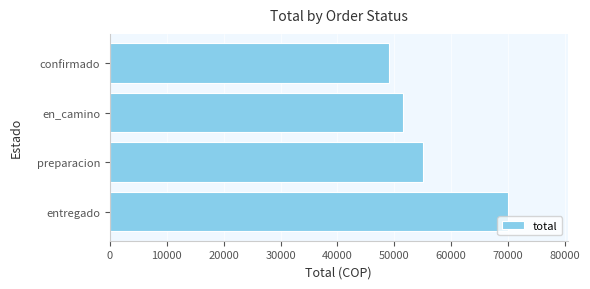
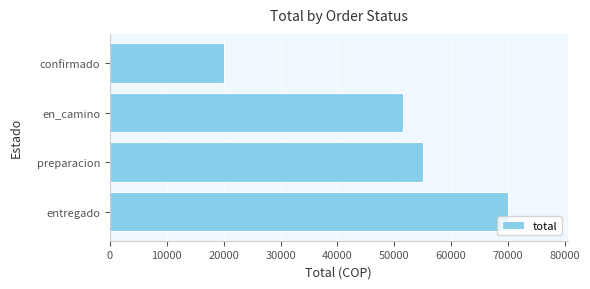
  {
-   "confirmado": 49000,
+   "confirmado": 20000,
    "en_camino": 51000,
    "preparacion": 55000,
    "entregado": 70000
  }
